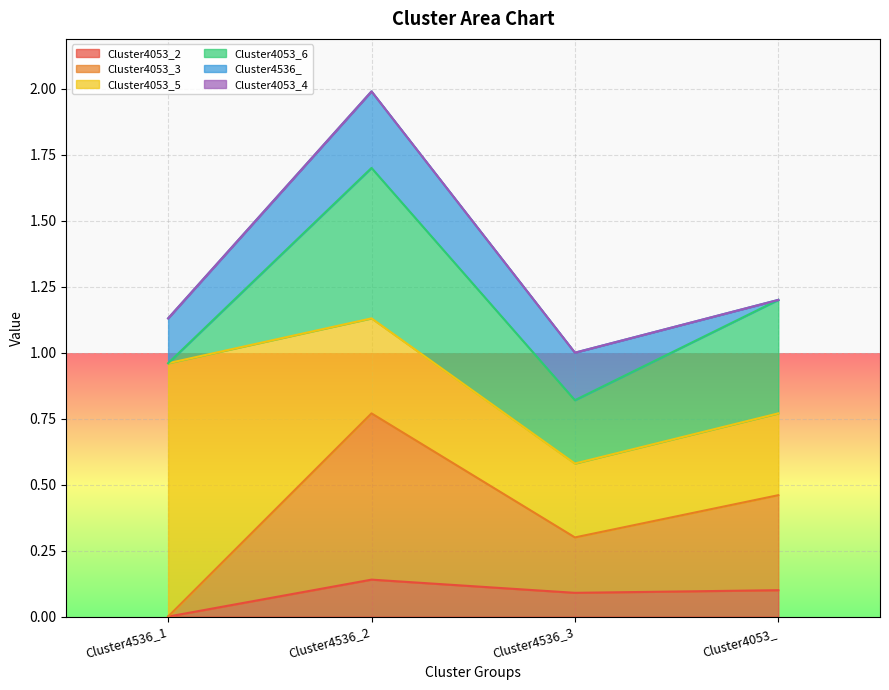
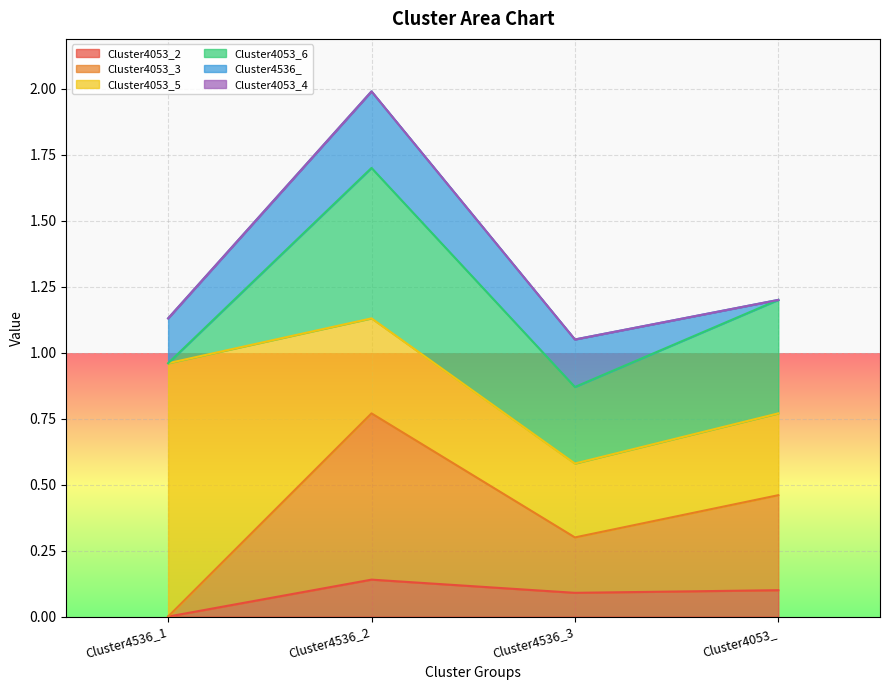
  {
    "Cluster4053_5": {
      "Cluster4536_2": 0.36,
      "Cluster4536_3": 0.28,
      "Cluster4053_": 0.31
    },
    "Cluster4053_6": {
      "Cluster4536_2": 0.57,
-     "Cluster4536_3": 0.24
+     "Cluster4536_3": 0.29
    }
  }
